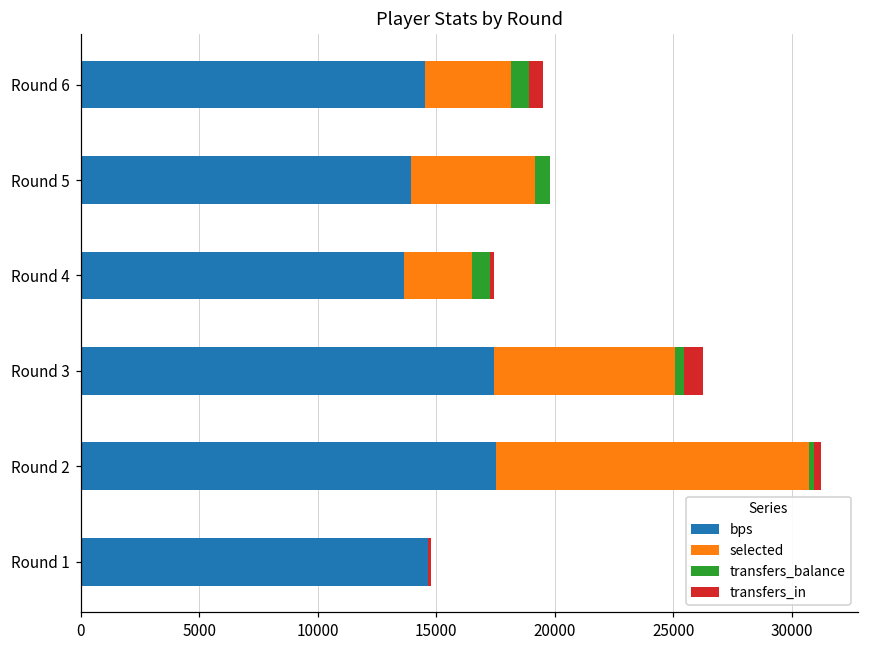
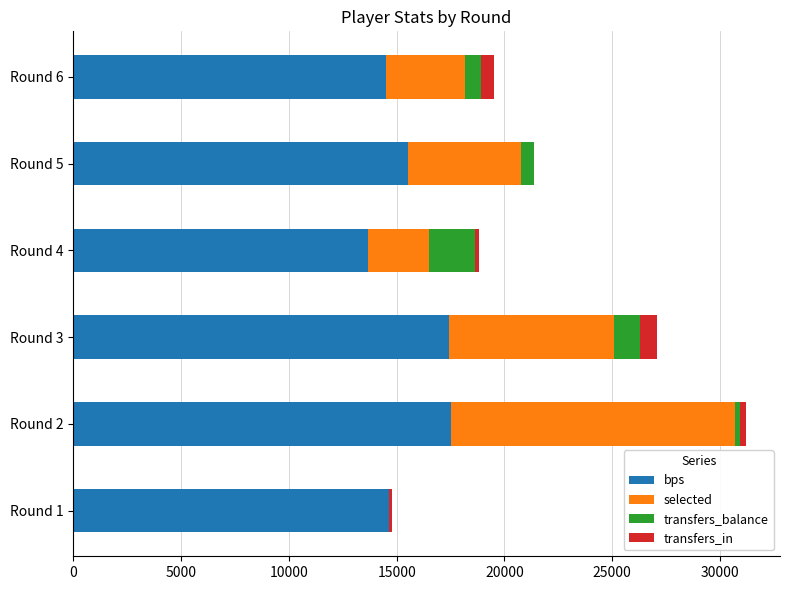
  {
    "bps": {
      "Round 6": 14500,
-     "Round 5": 13900,
+     "Round 5": 15500,
      "Round 4": 13600,
      "Round 3": 17400,
      "Round 2": 17500,
      "Round 1": 14700
    },
    "selected": {
      "Round 6": 3600,
      "Round 5": 5300,
      "Round 4": 2800,
      "Round 3": 7700,
      "Round 2": 13200,
      "Round 1": 0
    },
    "transfers_balance": {
      "Round 6": 800,
      "Round 5": 600,
-     "Round 4": 800,
-     "Round 3": 400,
+     "Round 4": 2100,
+     "Round 3": 1200,
      "Round 2": 200,
      "Round 1": 0
    },
    "transfers_in": {
      "Round 6": 600,
      "Round 5": 0,
      "Round 4": 200,
      "Round 3": 800,
      "Round 2": 300
    }
  }
